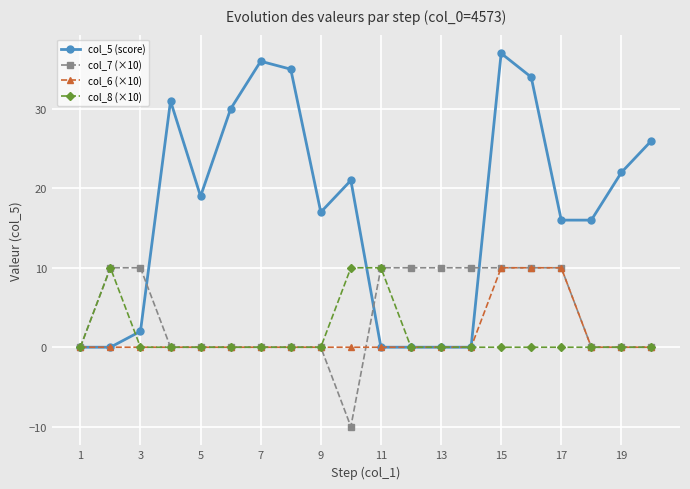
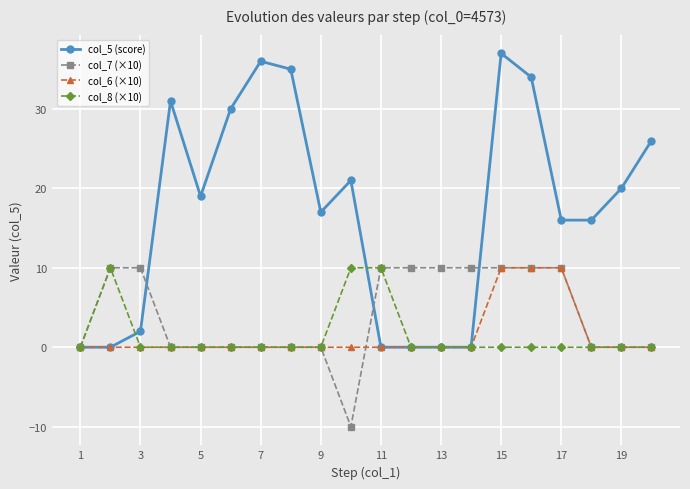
  {
    "col_5 (score)": {
      "3": 2,
      "5": 19,
      "7": 36,
      "9": 17,
      "15": 37,
      "17": 16,
-     "19": 22
+     "19": 20
    },
    "col_7 (×10)": {
      "3": 10,
      "13": 10
    },
    "col_8 (×10)": {
      "15": 0,
      "17": 0
    }
  }
